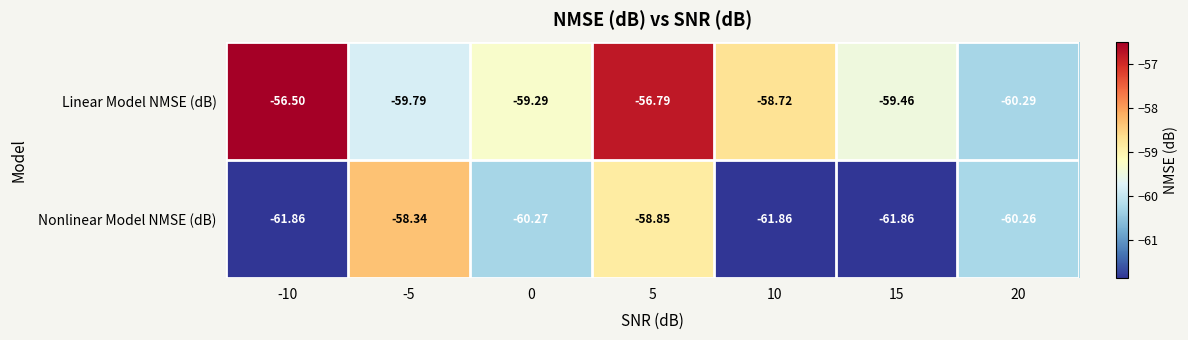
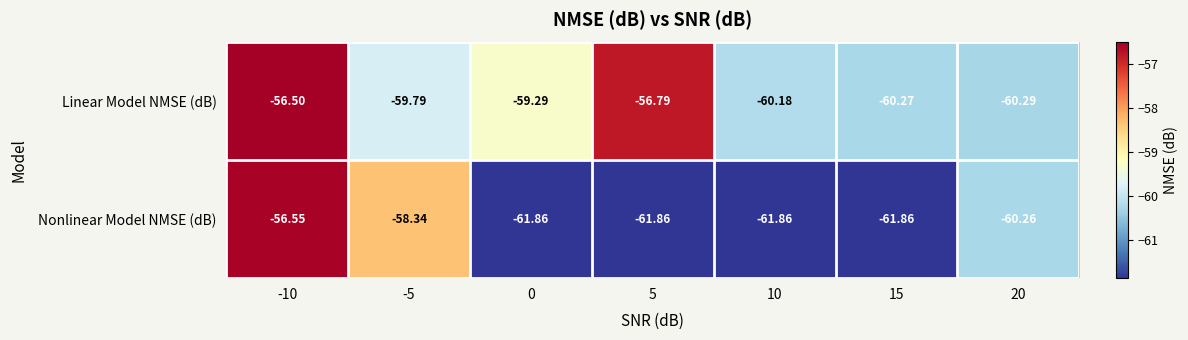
  {
    "Linear Model NMSE (dB)": {
      "-10": -56.50,
      "-5": -59.79,
      "0": -59.29,
      "5": -56.79,
-     "10": -58.72,
-     "15": -59.46,
+     "10": -60.18,
+     "15": -60.27,
      "20": -60.29
    },
    "Nonlinear Model NMSE (dB)": {
-     "-10": -61.86,
+     "-10": -56.55,
      "-5": -58.34,
-     "0": -60.27,
-     "5": -58.85,
+     "0": -61.86,
+     "5": -61.86,
      "10": -61.86,
      "15": -61.86,
      "20": -60.26
    }
  }
